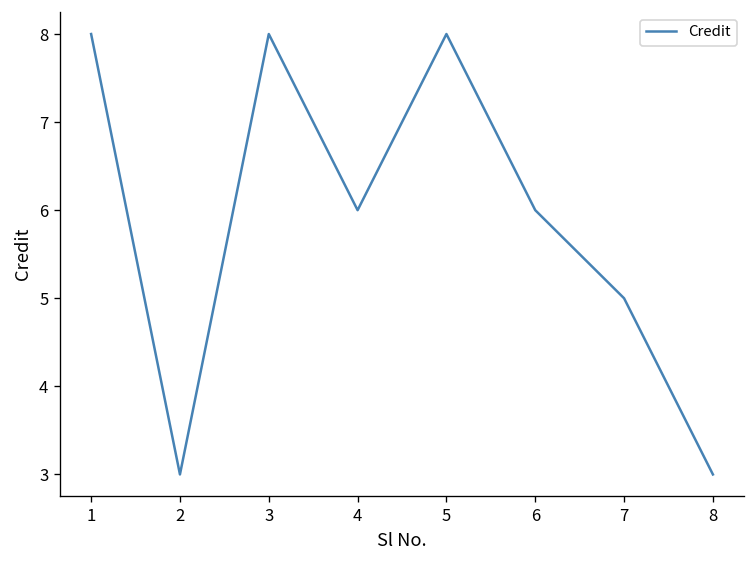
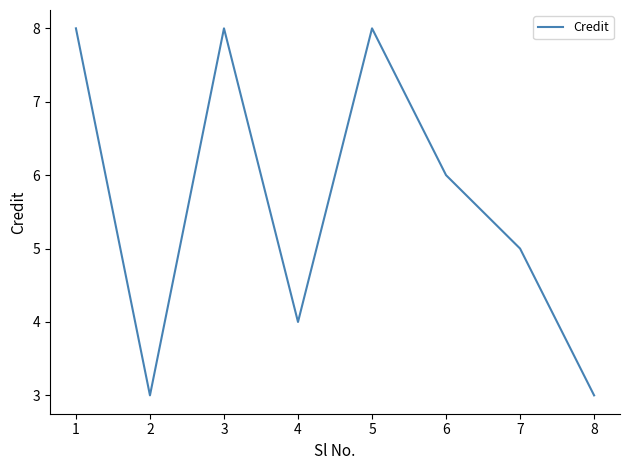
  {
    "1": 8,
    "2": 3,
    "3": 8,
-   "4": 6,
+   "4": 4,
    "5": 8,
    "6": 6,
    "7": 5,
    "8": 3
  }
